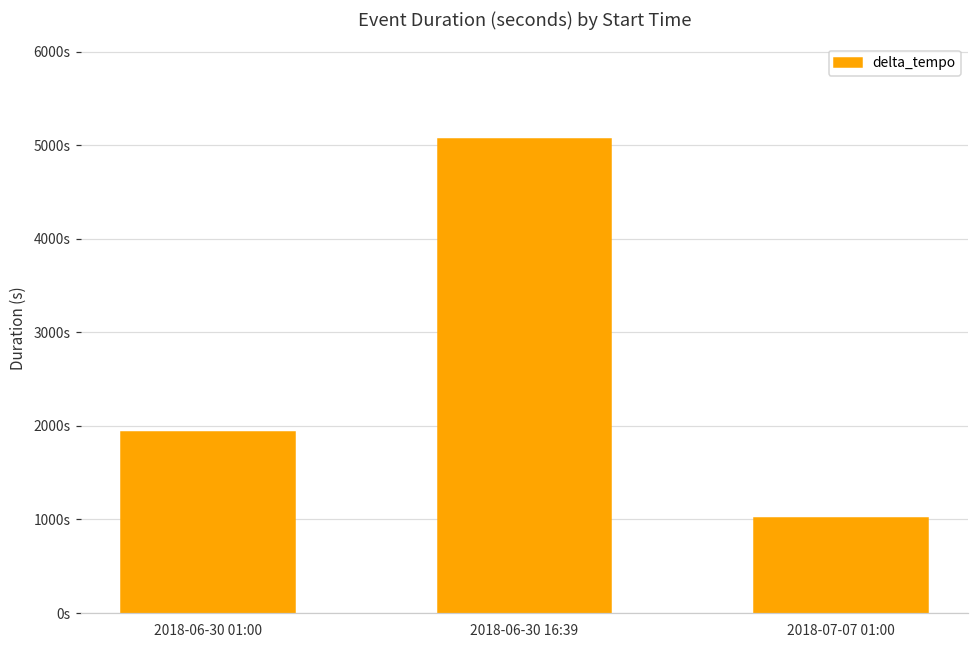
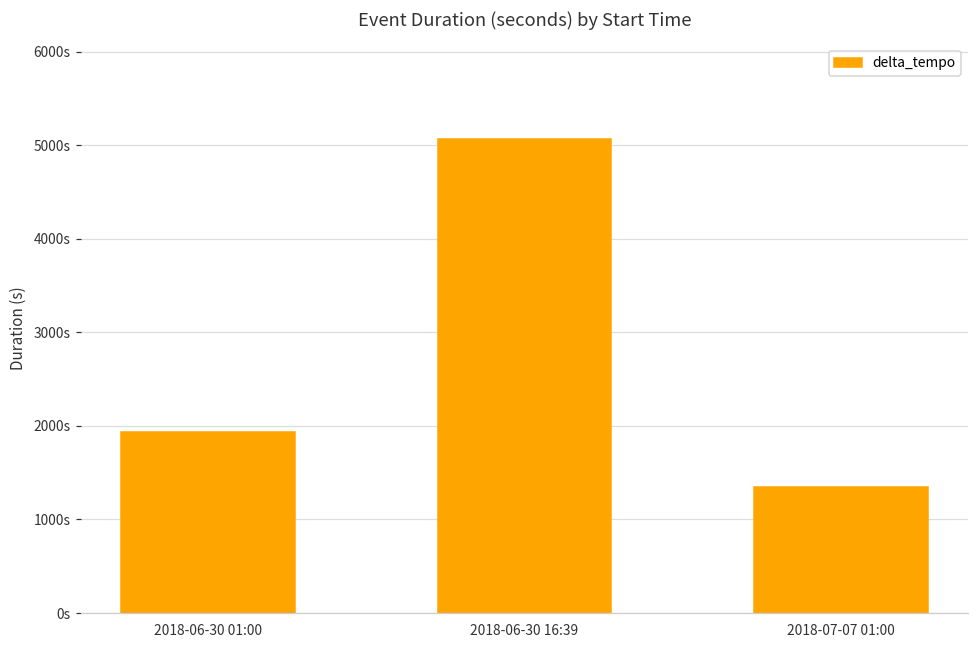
  {
    "2018-06-30 01:00": "1900s",
    "2018-06-30 16:39": "5100s",
-   "2018-07-07 01:00": "1000s"
+   "2018-07-07 01:00": "1300s"
  }
